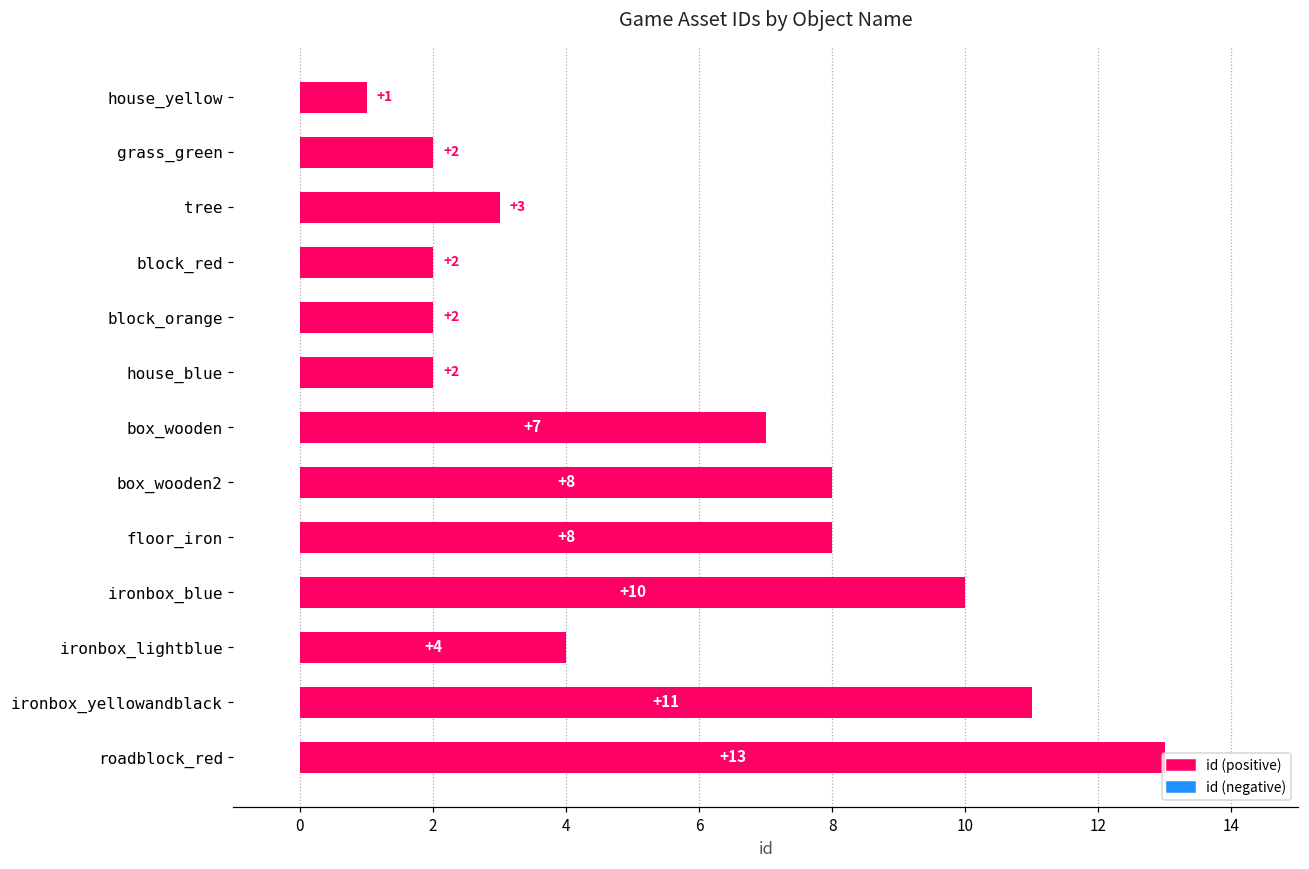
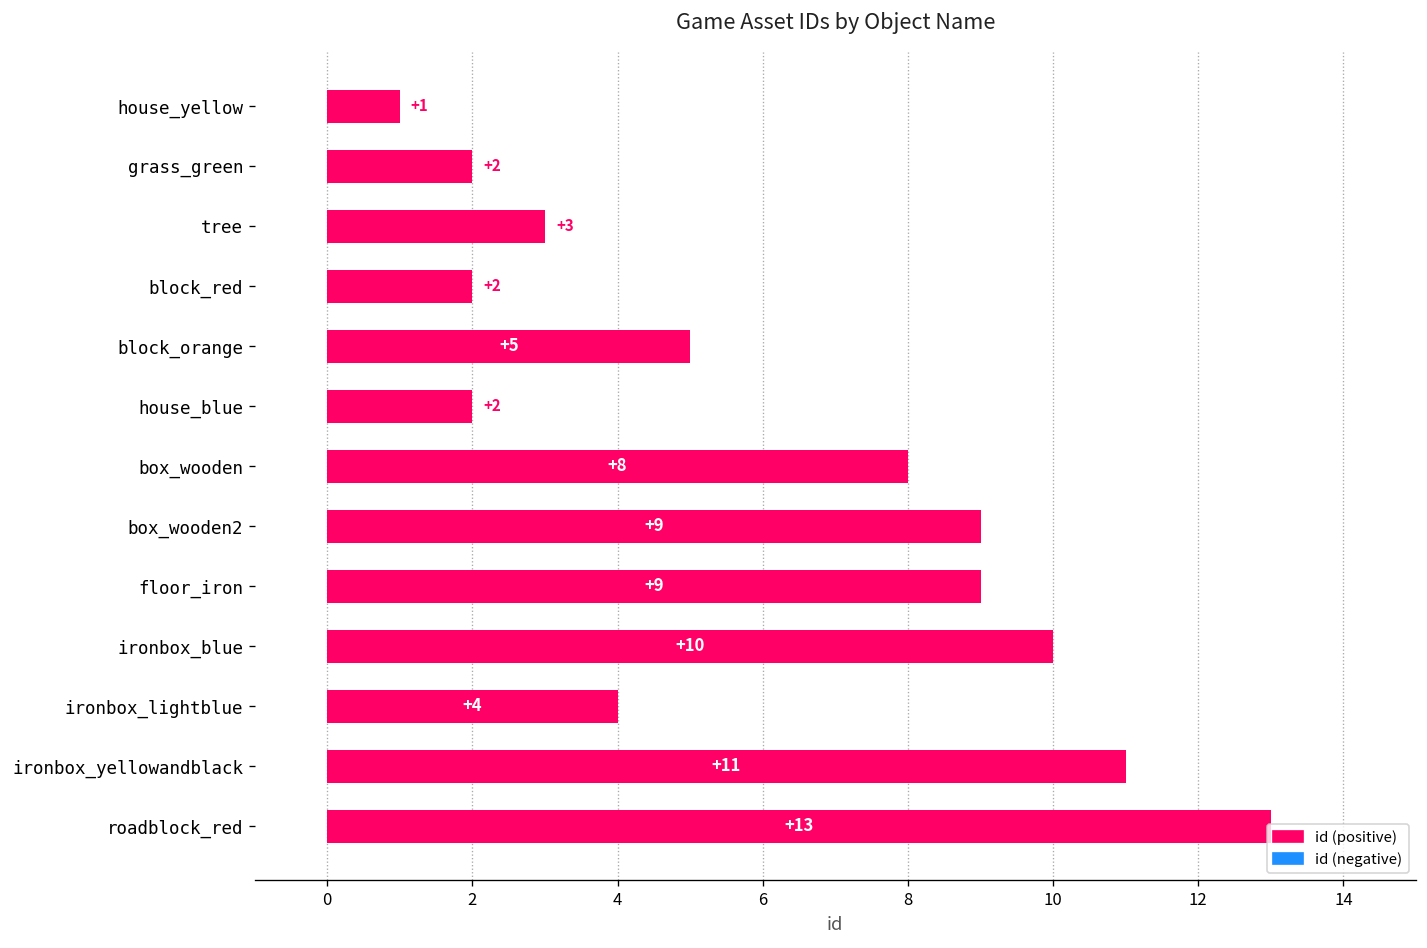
  {
    "house_yellow": "+1",
    "grass_green": "+2",
    "tree": "+3",
    "block_red": "+2",
-   "block_orange": "+2",
+   "block_orange": "+5",
    "house_blue": "+2",
-   "box_wooden": "+7",
-   "box_wooden2": "+8",
-   "floor_iron": "+8",
+   "box_wooden": "+8",
+   "box_wooden2": "+9",
+   "floor_iron": "+9",
    "ironbox_blue": "+10",
    "ironbox_lightblue": "+4",
    "ironbox_yellowandblack": "+11"
  }
